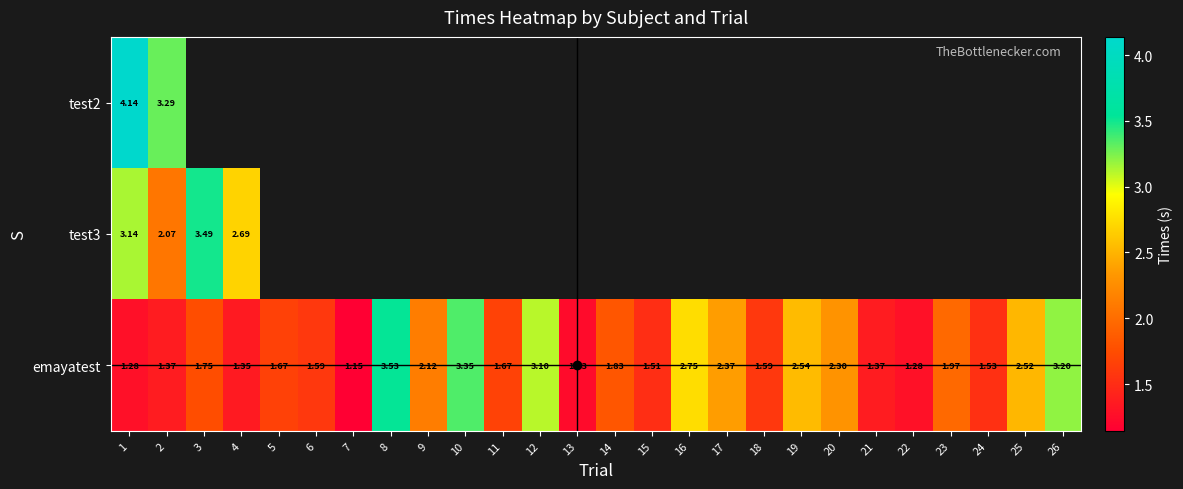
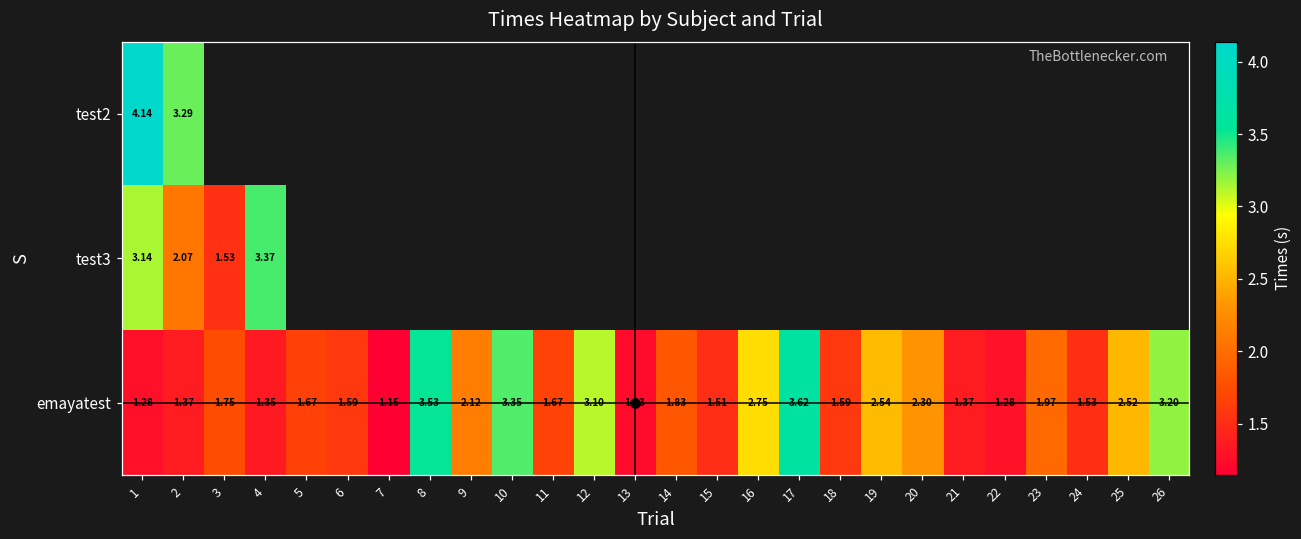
  {
    "test2": {
      "1": 4.14,
      "2": 3.29
    },
    "test3": {
      "1": 3.14,
      "2": 2.07,
-     "3": 3.49,
-     "4": 2.69
+     "3": 1.53,
+     "4": 3.37
    },
    "emayatest": {
      "1": 1.28,
      "2": 1.37,
      "3": 1.75,
      "4": 1.35,
      "5": 1.67,
      "6": 1.59,
      "7": 1.15,
      "8": 3.53,
      "9": 2.12,
      "10": 3.35,
      "11": 1.67,
      "12": 3.10,
      "14": 1.83,
      "15": 1.51,
      "16": 2.75,
-     "17": 2.37,
+     "17": 3.62,
      "18": 1.59,
      "19": 2.54,
      "20": 2.30,
      "21": 1.37,
      "22": 1.28,
      "23": 1.97,
      "24": 1.53,
      "25": 2.52,
      "26": 3.20
    }
  }
